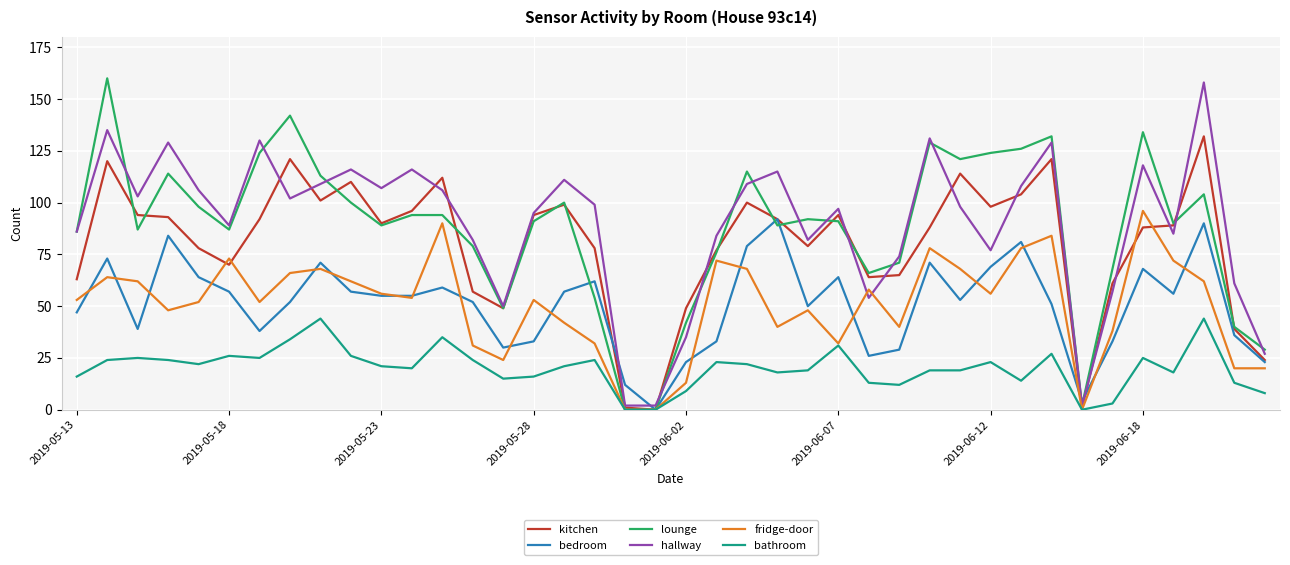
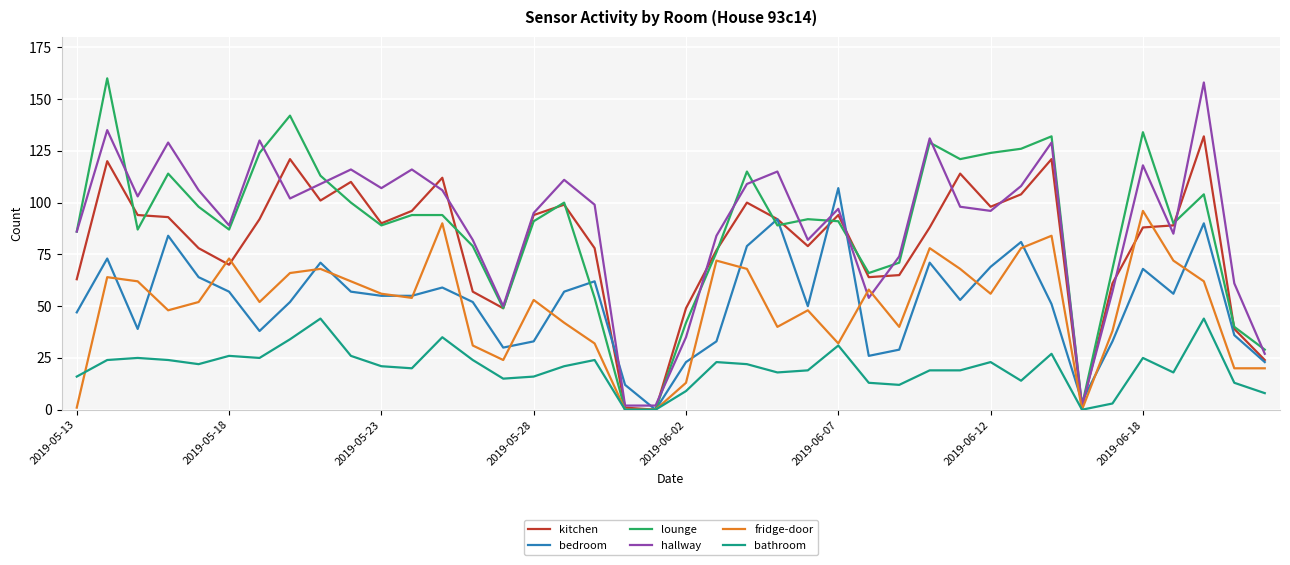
  {
    "kitchen": {
      "2019-05-13": 63,
      "2019-05-18": 70,
      "2019-06-02": 49,
      "2019-06-07": 94,
      "2019-06-12": 98,
      "2019-06-18": 88
    },
    "bedroom": {
      "2019-05-13": 47,
      "2019-05-18": 57,
      "2019-05-28": 33,
      "2019-06-02": 23,
-     "2019-06-07": 64,
+     "2019-06-07": 107,
      "2019-06-12": 69,
      "2019-06-18": 68
    },
    "hallway": {
      "2019-05-18": 89,
      "2019-05-23": 107,
      "2019-06-02": 35,
      "2019-06-07": 97,
-     "2019-06-12": 77,
+     "2019-06-12": 96,
      "2019-06-18": 118
    },
    "fridge-door": {
-     "2019-05-13": 53,
+     "2019-05-13": 1,
      "2019-05-18": 73,
      "2019-05-28": 53,
      "2019-06-02": 13,
      "2019-06-12": 56,
      "2019-06-18": 96
    }
  }
